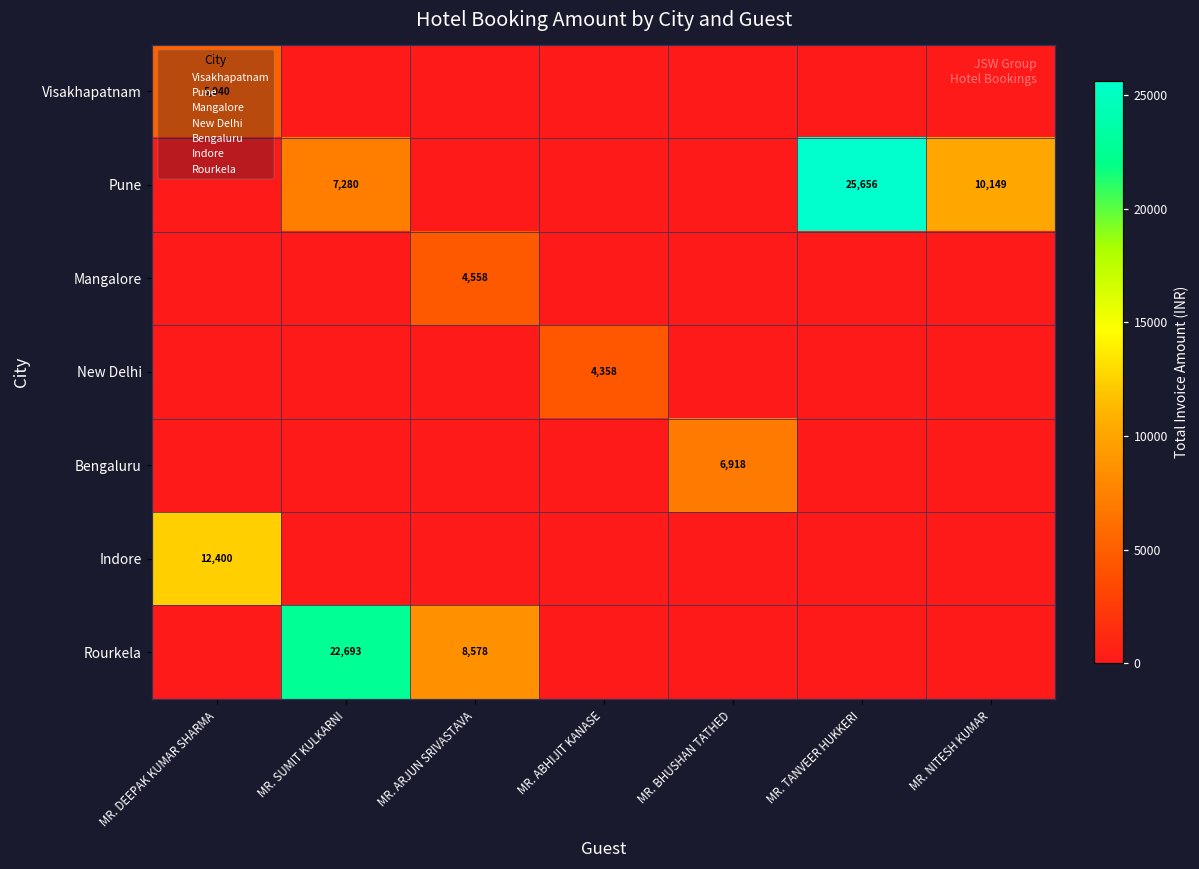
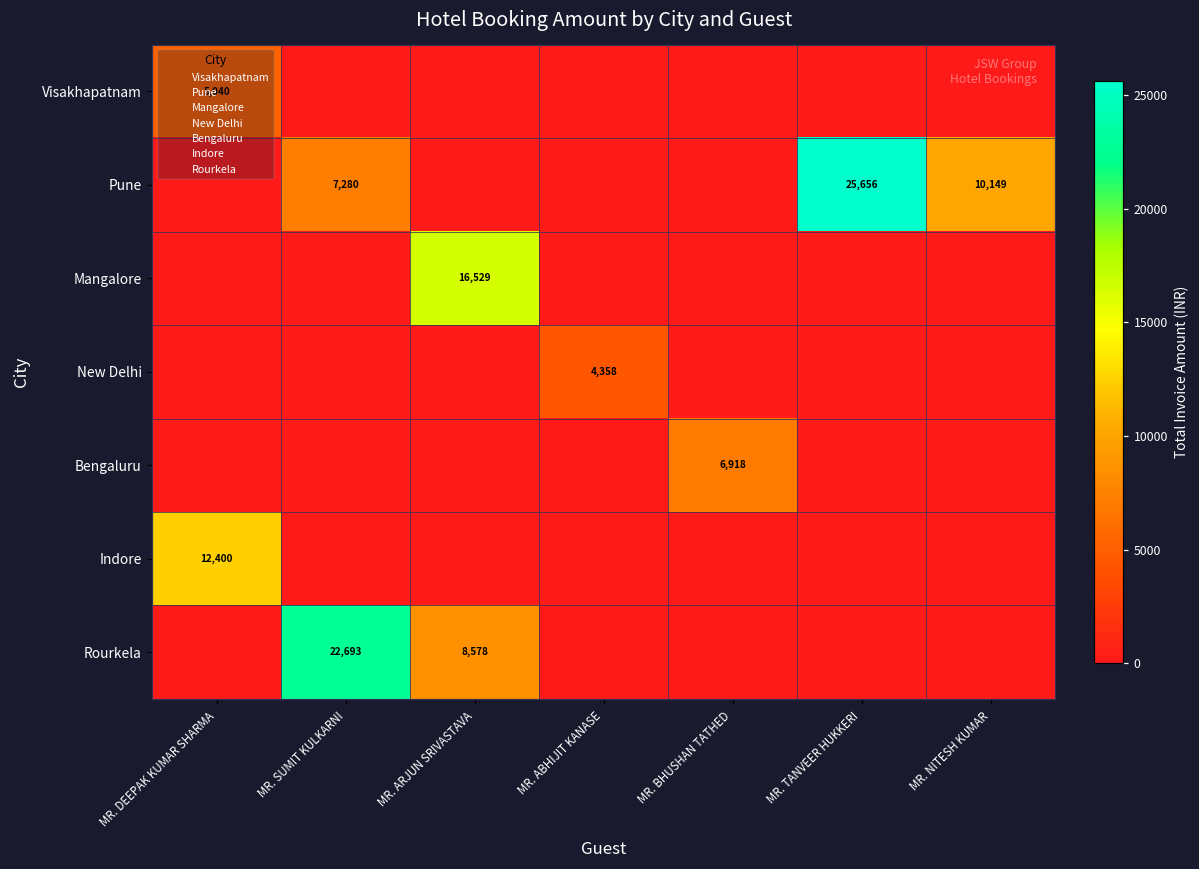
  {
    "Pune": {
      "MR. SUMIT KULKARNI": "7,280",
      "MR. TANVEER HUKKERI": "25,656",
      "MR. NITESH KUMAR": "10,149"
    },
    "Mangalore": {
-     "MR. ARJUN SRIVASTAVA": "4,558"
+     "MR. ARJUN SRIVASTAVA": "16,529"
    },
    "New Delhi": {
      "MR. ABHIJIT KANASE": "4,358"
    },
    "Bengaluru": {
      "MR. BHUSHAN TATHED": "6,918"
    },
    "Indore": {
      "MR. DEEPAK KUMAR SHARMA": "12,400"
    },
    "Rourkela": {
      "MR. SUMIT KULKARNI": "22,693",
      "MR. ARJUN SRIVASTAVA": "8,578"
    }
  }
